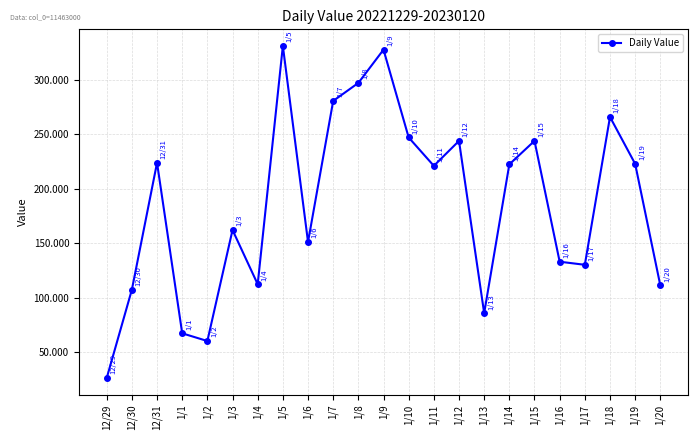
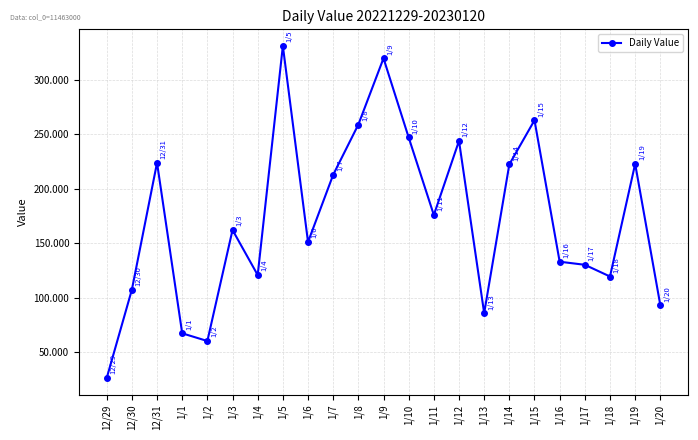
  {
-   "1/4": 112,
-   "1/7": 281,
-   "1/8": 297,
-   "1/9": 328,
-   "1/11": 221,
-   "1/15": 244,
-   "1/18": 266,
-   "1/20": 111
+   "1/4": 121,
+   "1/7": 213,
+   "1/8": 259,
+   "1/9": 320,
+   "1/11": 176,
+   "1/15": 263,
+   "1/18": 119,
+   "1/20": 93
  }
